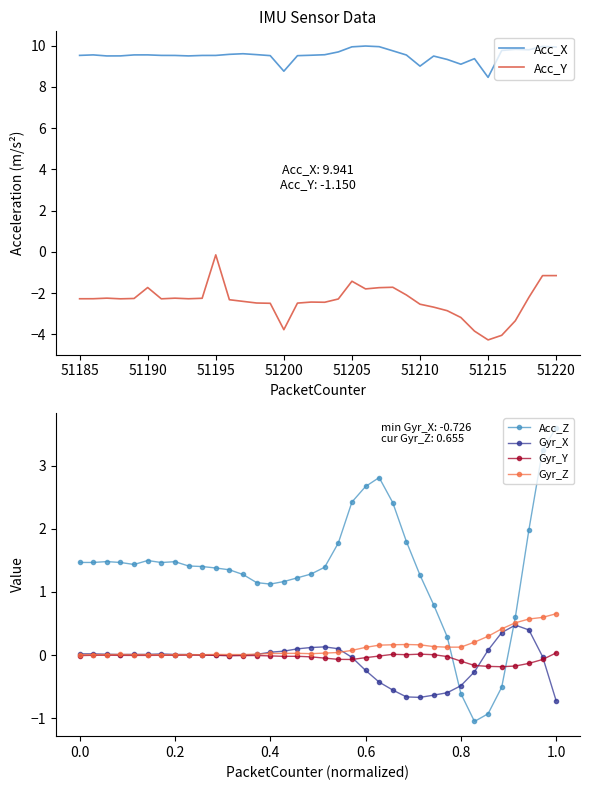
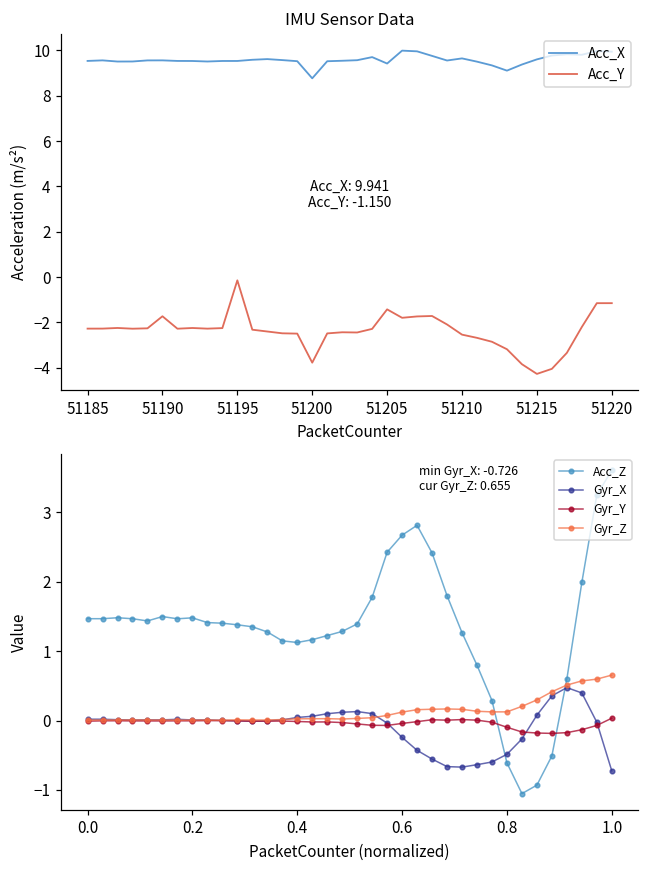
  {
    "IMU Sensor Data": {
      "Acc_X": {
        "51185": 9.5,
        "51190": 9.6,
        "51195": 9.5,
        "51200": 8.8,
-       "51205": 9.9,
-       "51210": 9.0,
-       "51215": 8.5
+       "51205": 9.4,
+       "51210": 9.6,
+       "51215": 9.6
      },
      "Acc_Y": {
        "51185": -2.3,
        "51190": -1.7,
        "51195": -0.1,
        "51200": -3.8,
        "51205": -1.4,
        "51210": -2.5,
        "51215": -4.3,
        "51220": -1.1
      }
    }
  }
